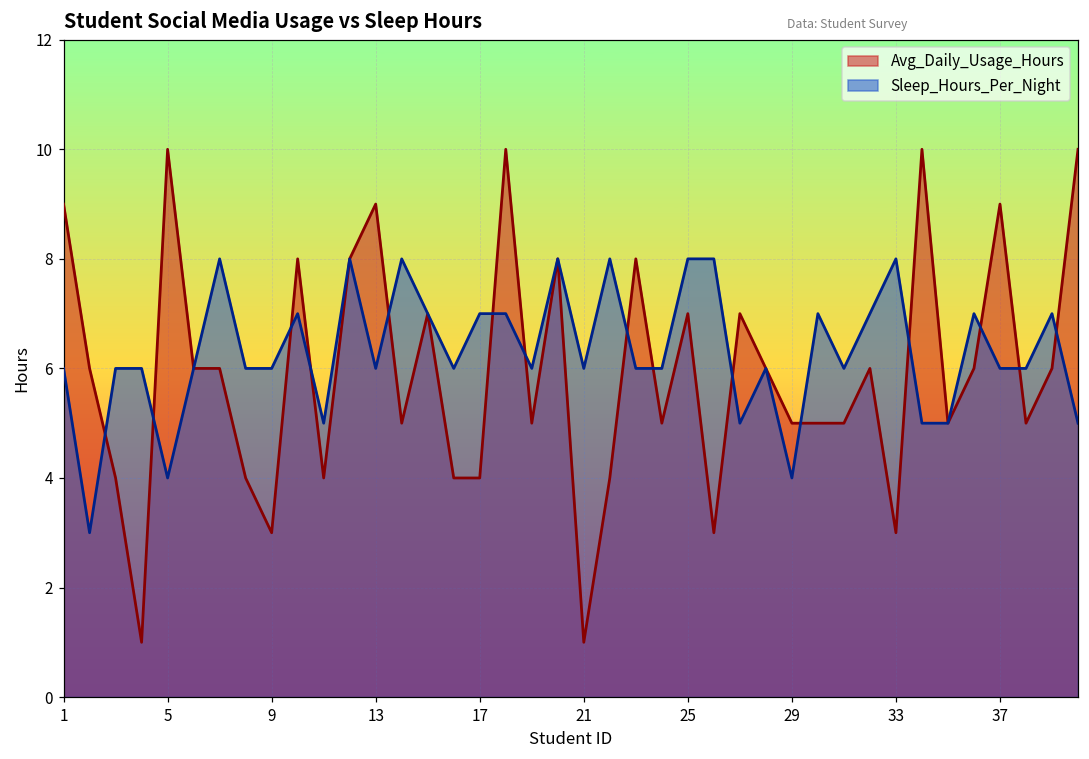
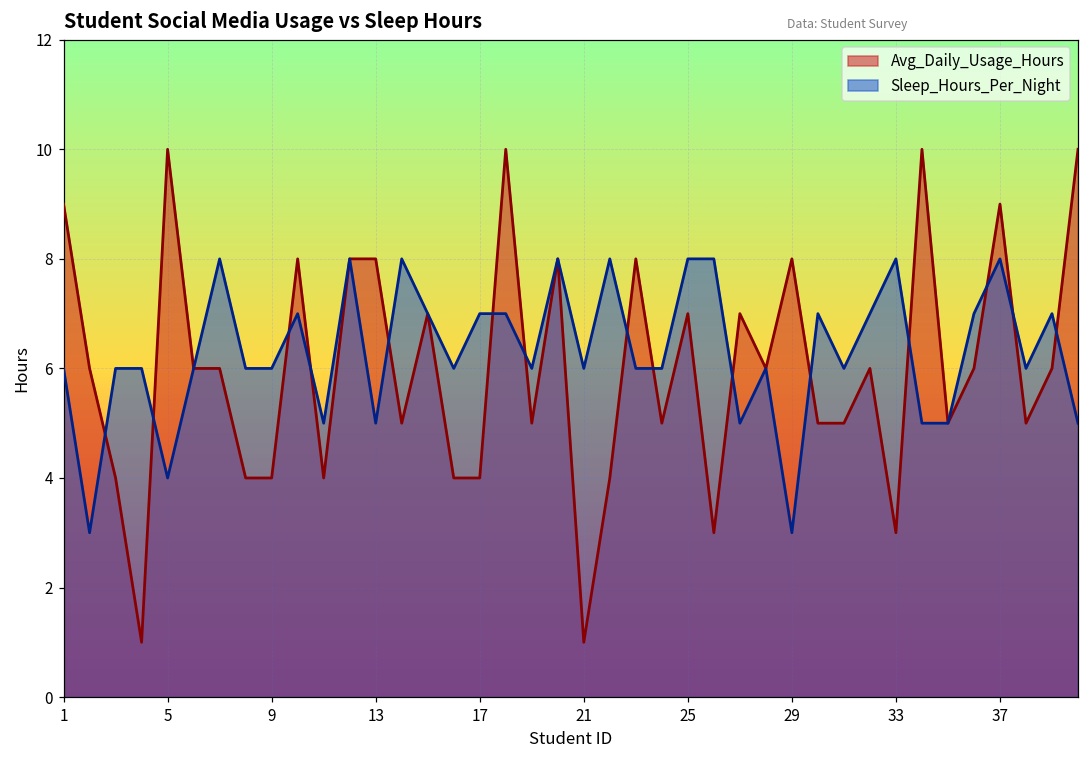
  {
    "Avg_Daily_Usage_Hours": {
      "1": 9,
      "5": 10,
-     "9": 3,
-     "13": 9,
+     "9": 4,
+     "13": 8,
      "17": 4,
      "21": 1,
      "25": 7,
-     "29": 5,
+     "29": 8,
      "33": 3,
      "37": 9
    },
    "Sleep_Hours_Per_Night": {
      "1": 6,
      "5": 4,
      "9": 6,
-     "13": 6,
+     "13": 5,
      "17": 7,
      "21": 6,
      "25": 8,
-     "29": 4,
+     "29": 3,
      "33": 8,
-     "37": 6
+     "37": 8
    }
  }
